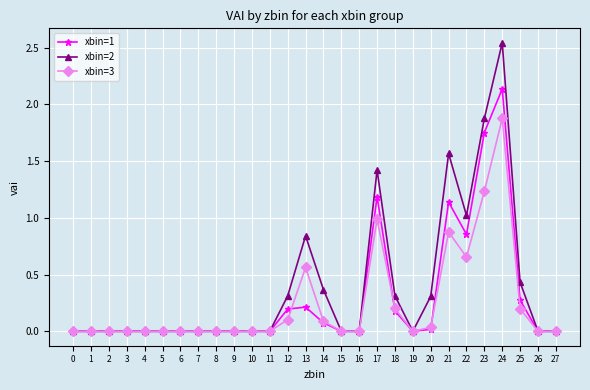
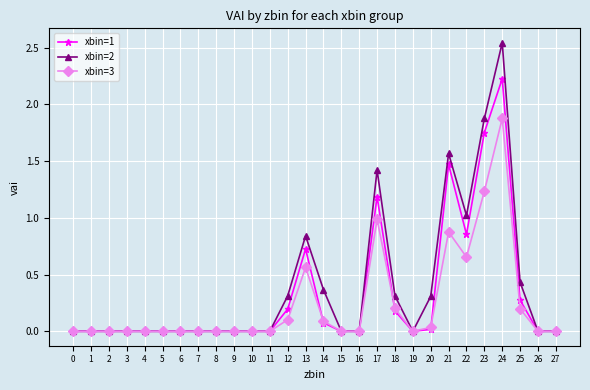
  {
    "xbin=1": {
      "12": 0.20,
-     "13": 0.21,
+     "13": 0.73,
      "17": 1.19,
-     "21": 1.14,
+     "21": 1.47,
      "22": 0.85,
      "23": 1.75,
-     "24": 2.14,
+     "24": 2.23,
      "25": 0.27
    },
    "xbin=2": {
      "12": 0.31,
      "13": 0.84,
      "14": 0.37,
      "17": 1.42,
      "18": 0.31,
      "20": 0.31,
      "21": 1.57,
      "22": 1.02,
      "23": 1.88,
      "24": 2.54,
      "25": 0.43
    },
    "xbin=3": {
      "12": 0.10,
      "13": 0.56,
      "17": 0.99,
      "21": 0.88,
      "22": 0.65,
      "23": 1.23,
      "24": 1.88,
      "25": 0.20
    }
  }
